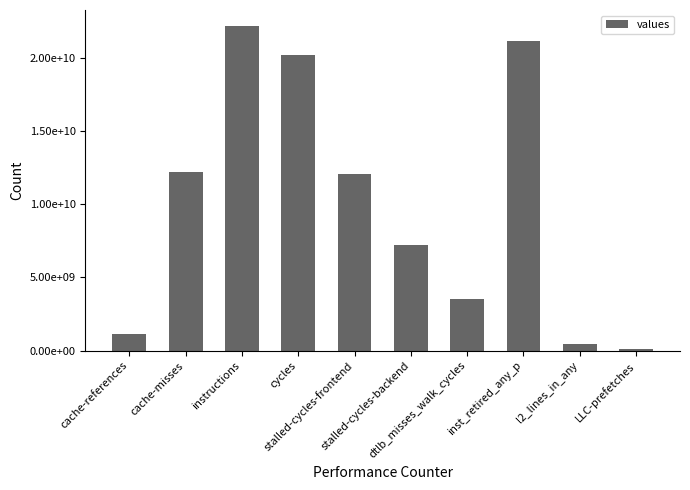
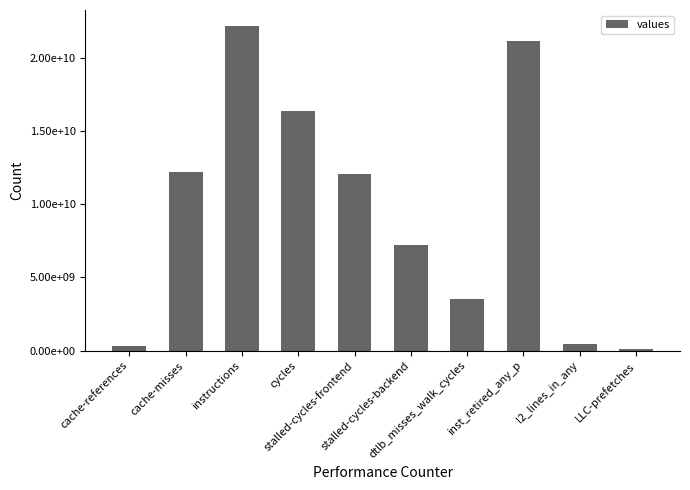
  {
-   "cache-references": 1100000000,
+   "cache-references": 300000000,
    "cache-misses": 12200000000,
    "instructions": 22100000000,
-   "cycles": 20200000000,
+   "cycles": 16300000000,
    "stalled-cycles-frontend": 12000000000,
    "stalled-cycles-backend": 7200000000,
    "dtlb_misses_walk_cycles": 3500000000,
    "inst_retired_any_p": 21100000000,
    "l2_lines_in_any": 500000000
  }
